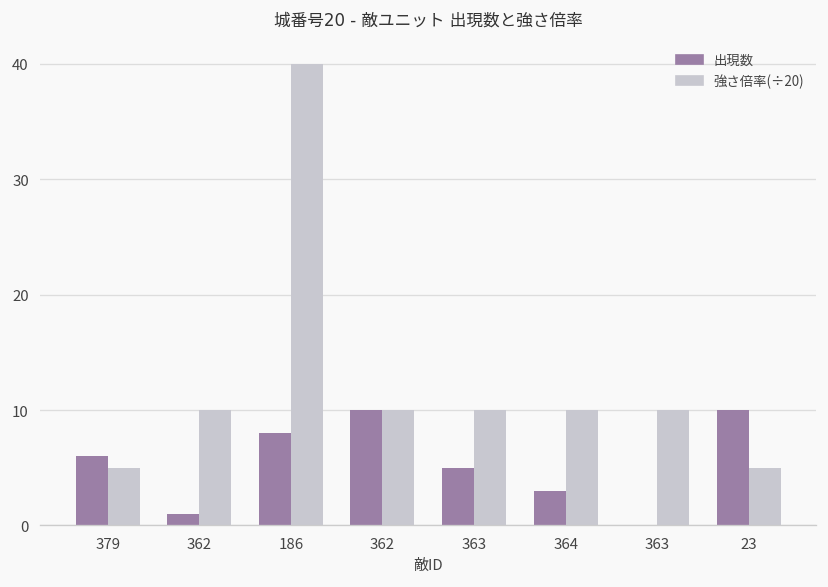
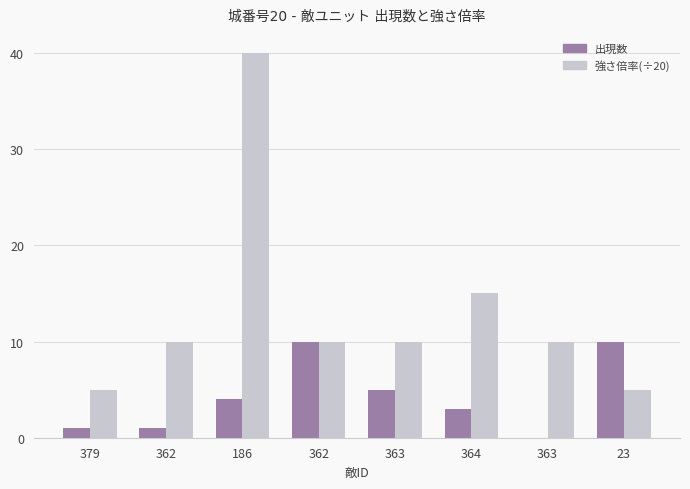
  {
    "出現数": {
-     "379": 6,
-     "186": 8,
+     "379": 1,
+     "186": 4,
      "364": 3,
      "23": 10
    },
    "強さ倍率(÷20)": {
      "379": 5,
      "186": 40,
-     "364": 10,
+     "364": 15,
      "23": 5
    }
  }
